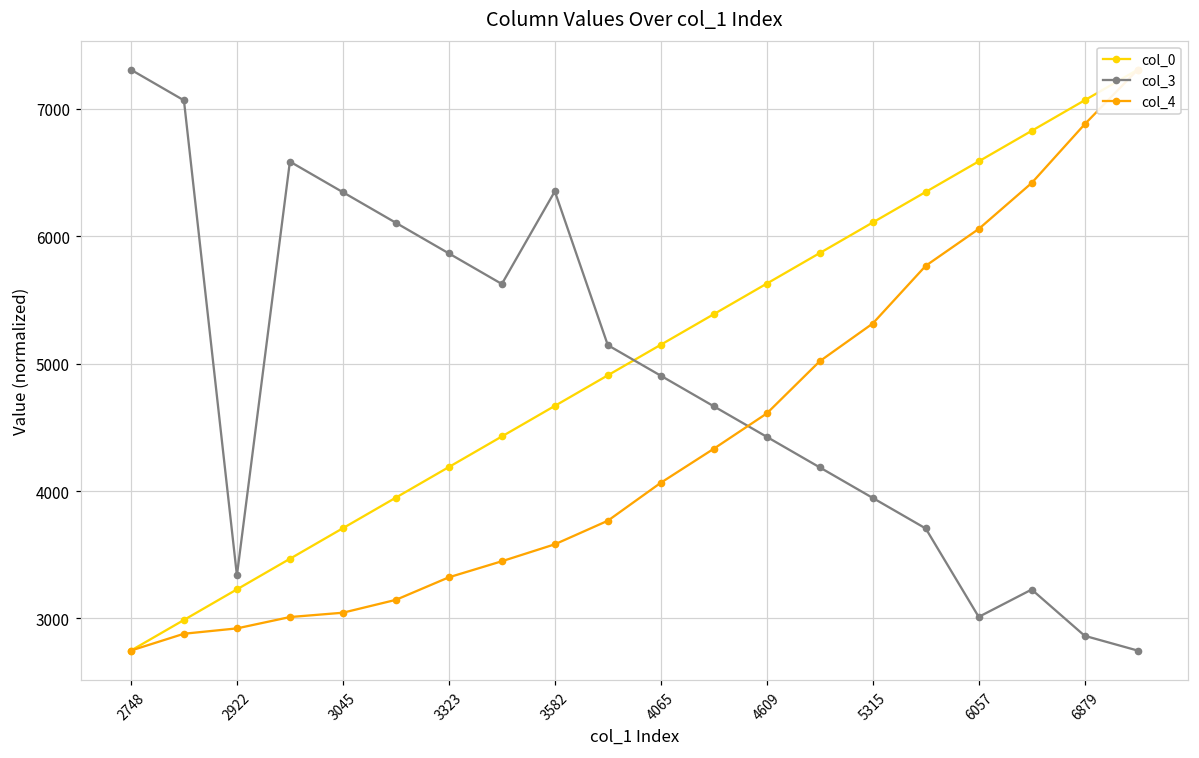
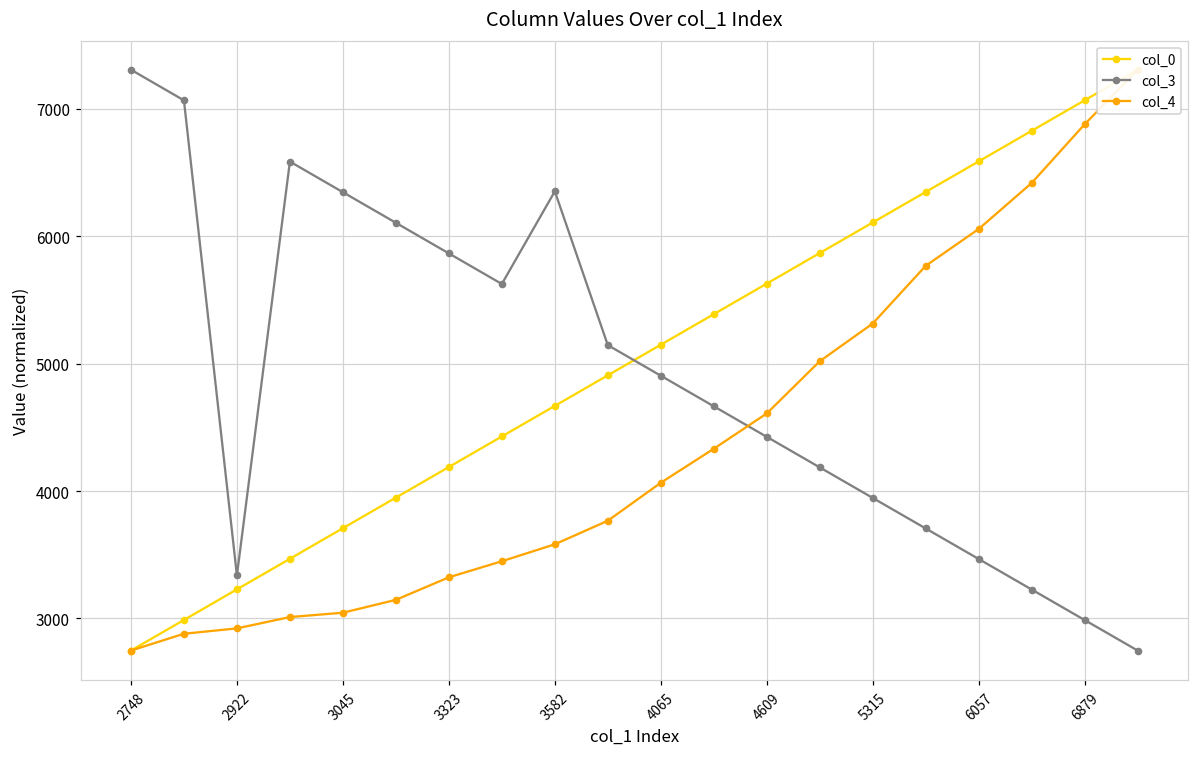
  {
    "col_3": {
      "2748": 7310,
      "2922": 3340,
      "3045": 6350,
      "3323": 5870,
      "3582": 6350,
      "4065": 4910,
      "4609": 4430,
      "5315": 3950,
-     "6057": 3010,
-     "6879": 2860
+     "6057": 3470,
+     "6879": 2990
    }
  }
